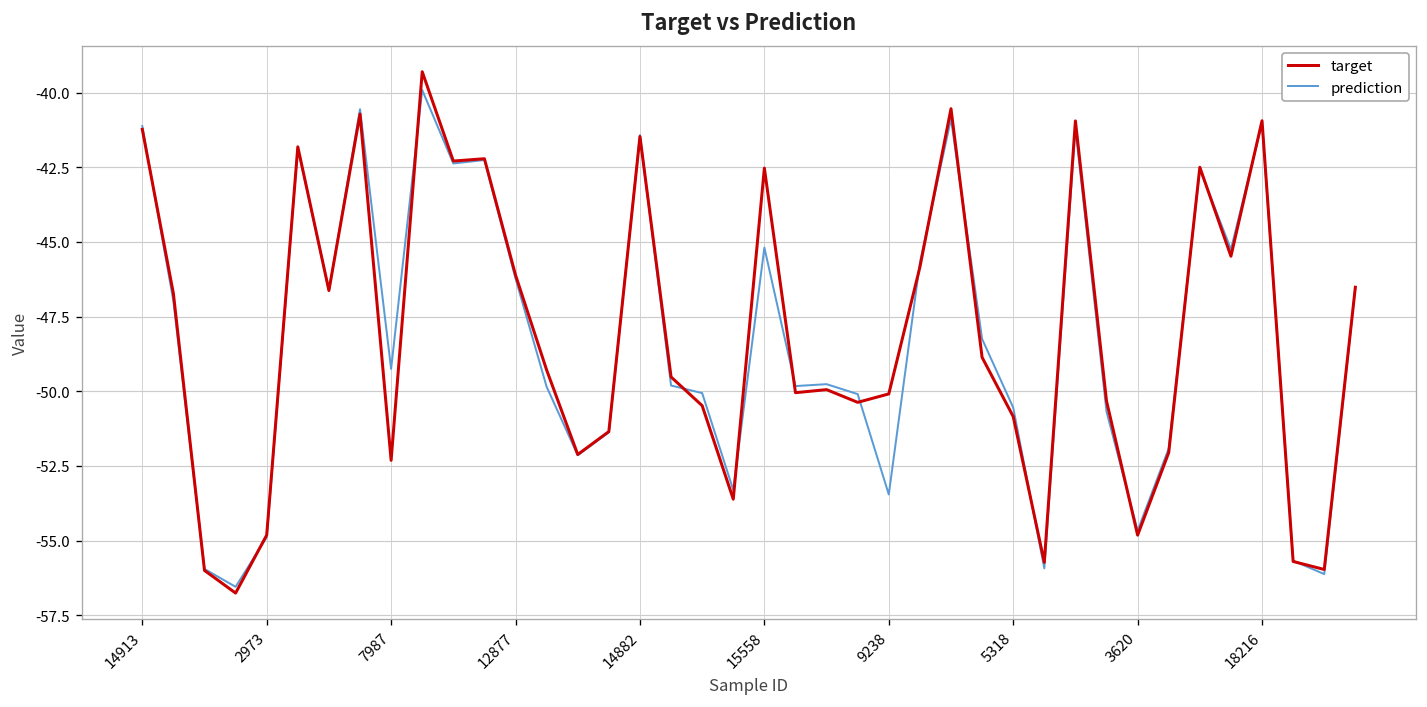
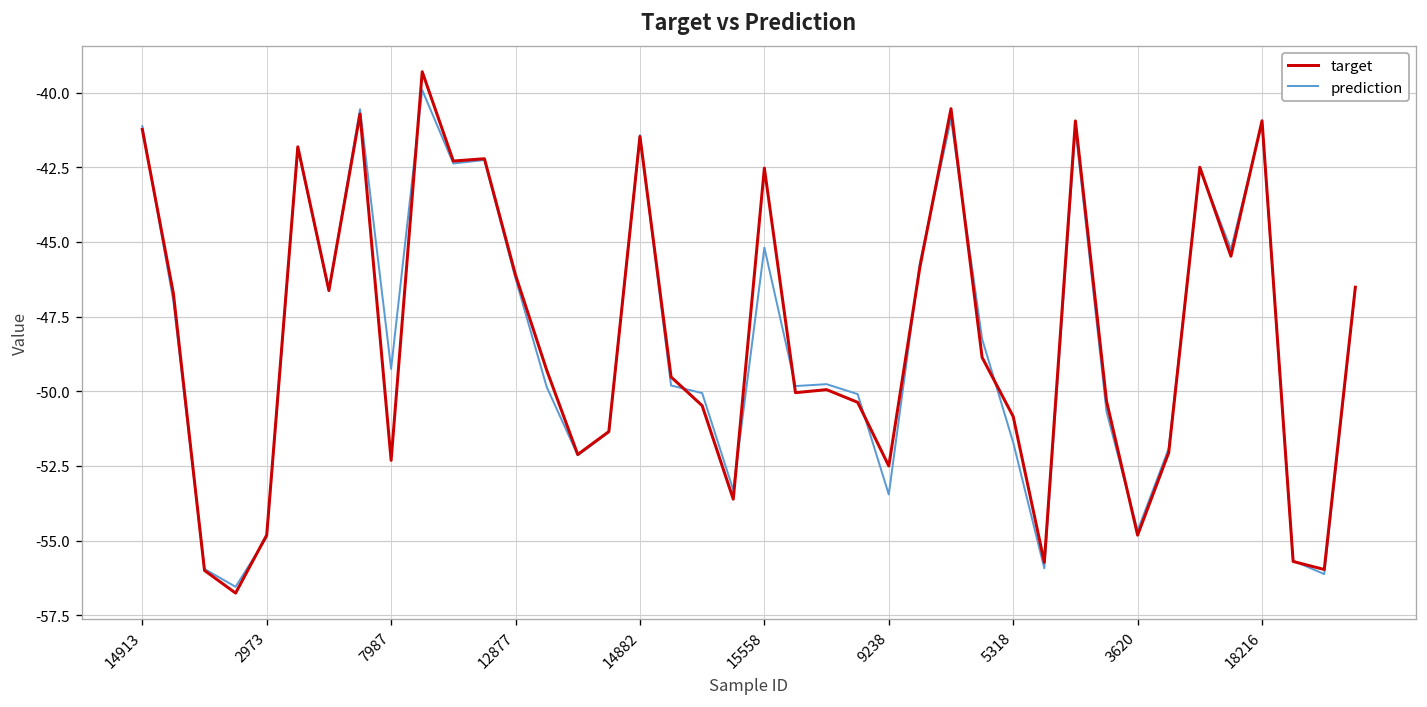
  {
    "target": {
      "14913": -41.2,
      "7987": -52.3,
      "12877": -46.1,
      "15558": -42.5,
-     "9238": -50.1,
+     "9238": -52.5,
      "5318": -50.8,
      "3620": -54.8
    },
    "prediction": {
      "14913": -41.1,
      "7987": -49.3,
      "12877": -46.2,
      "15558": -45.2,
      "9238": -53.5,
-     "5318": -50.5,
+     "5318": -51.7,
      "3620": -54.7
    }
  }
